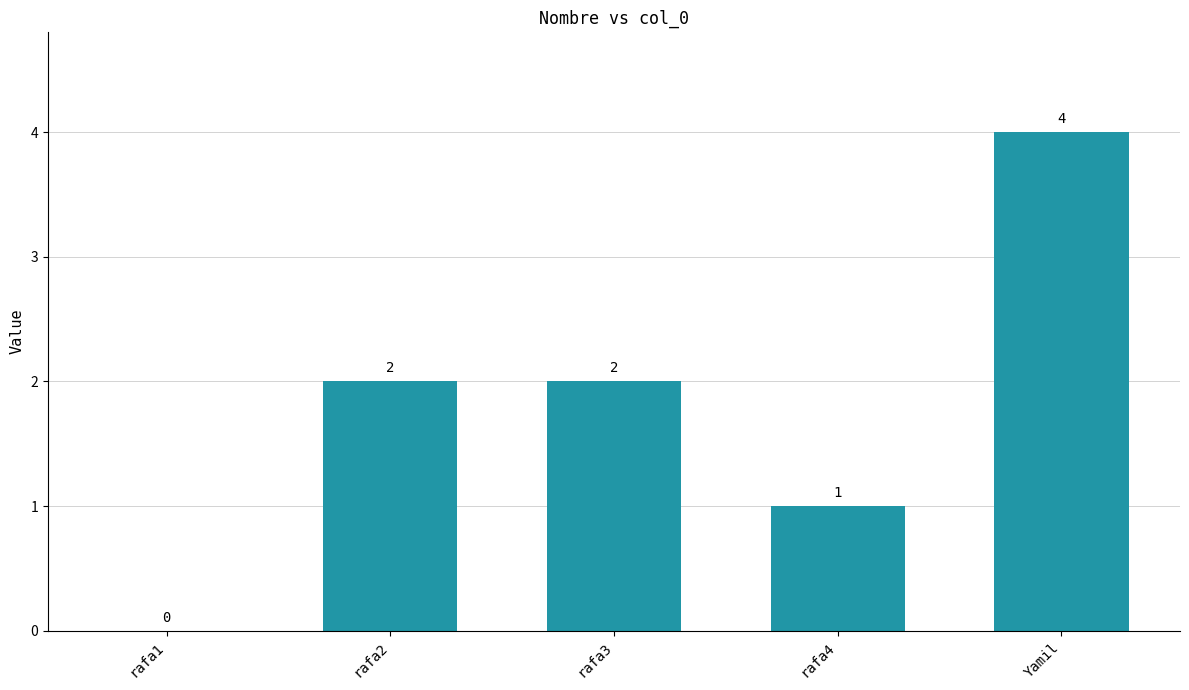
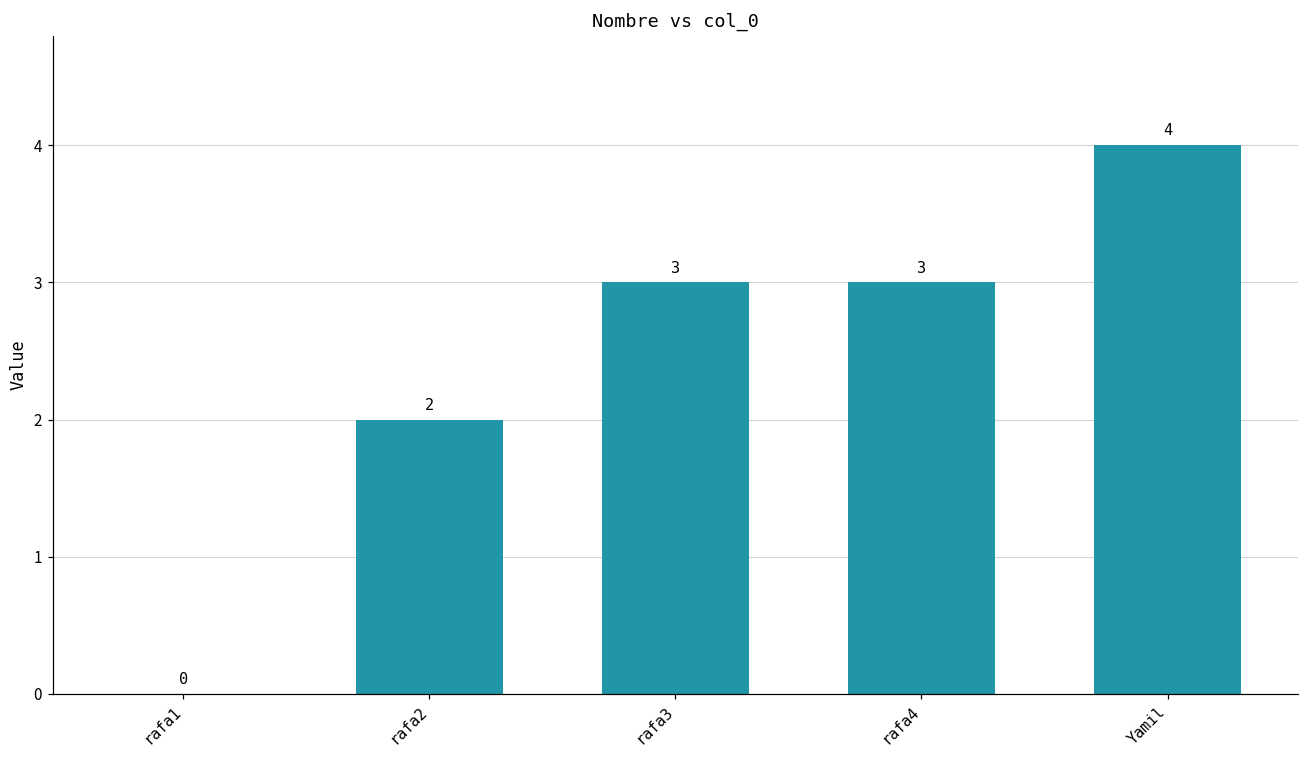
  {
    "rafa1": 0,
    "rafa2": 2,
-   "rafa3": 2,
-   "rafa4": 1,
+   "rafa3": 3,
+   "rafa4": 3,
    "Yamil": 4
  }
